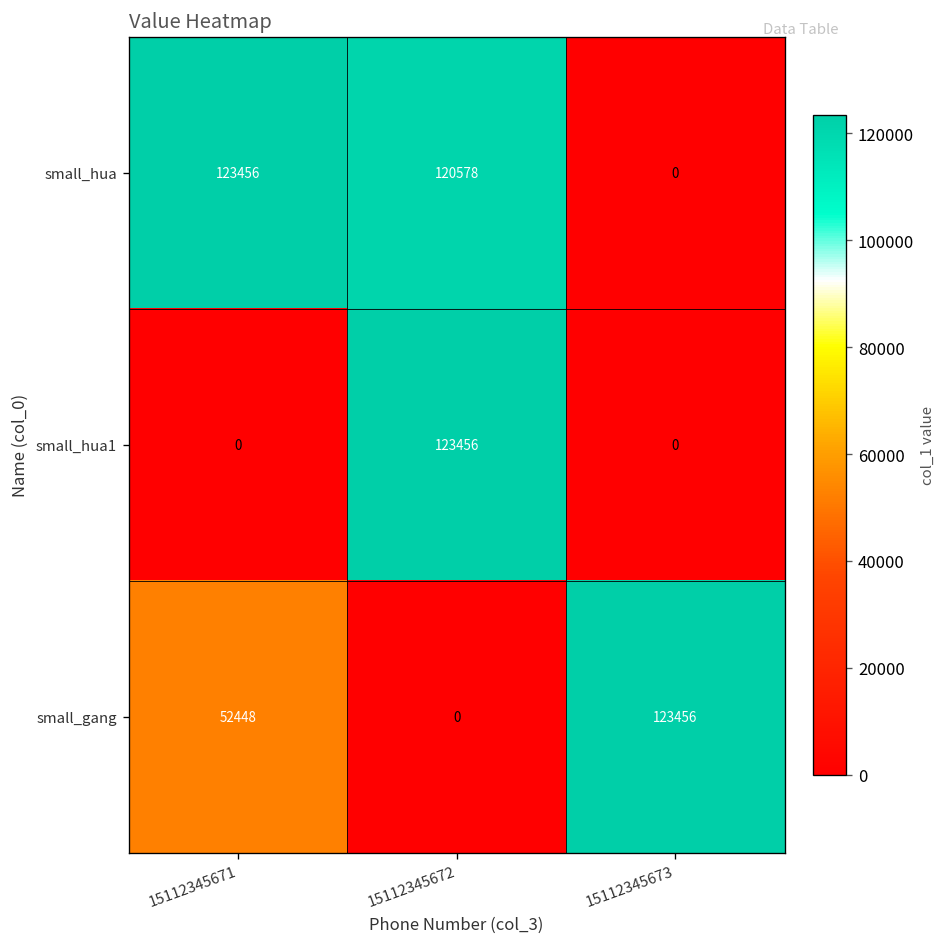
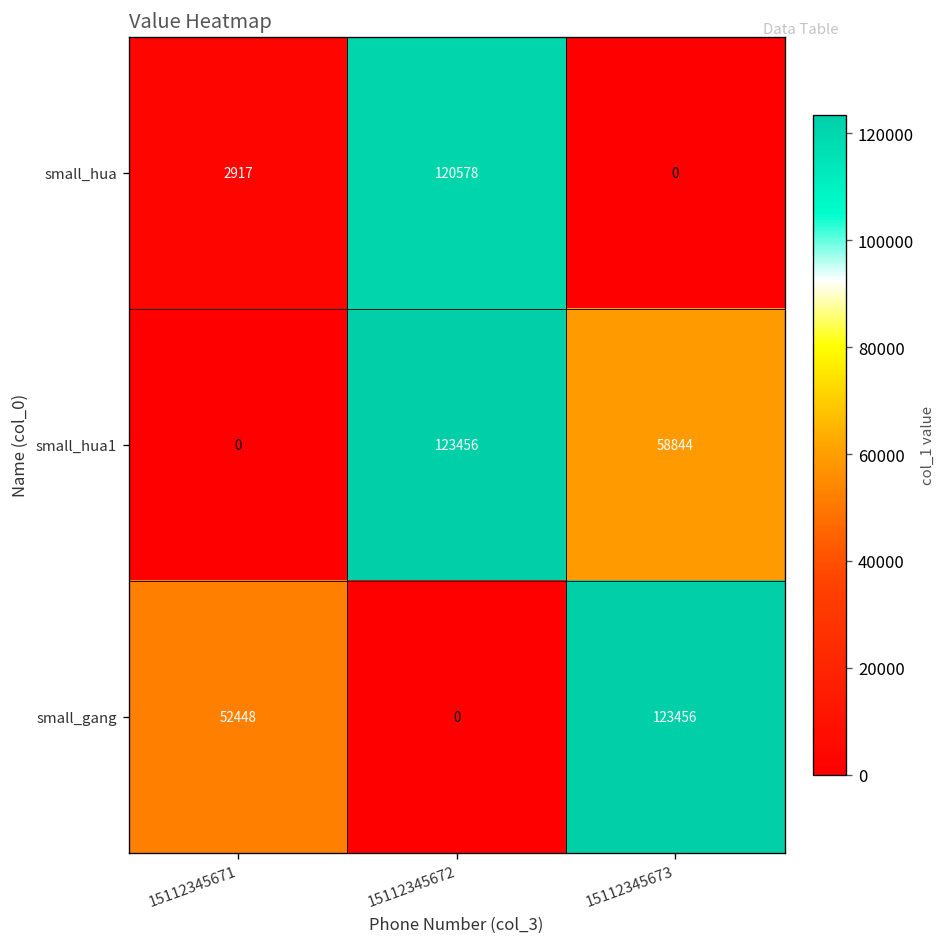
  {
    "small_hua": {
-     "15112345671": 123456,
+     "15112345671": 2917,
      "15112345672": 120578,
      "15112345673": 0
    },
    "small_hua1": {
      "15112345671": 0,
      "15112345672": 123456,
-     "15112345673": 0
+     "15112345673": 58844
    },
    "small_gang": {
      "15112345671": 52448,
      "15112345672": 0,
      "15112345673": 123456
    }
  }
